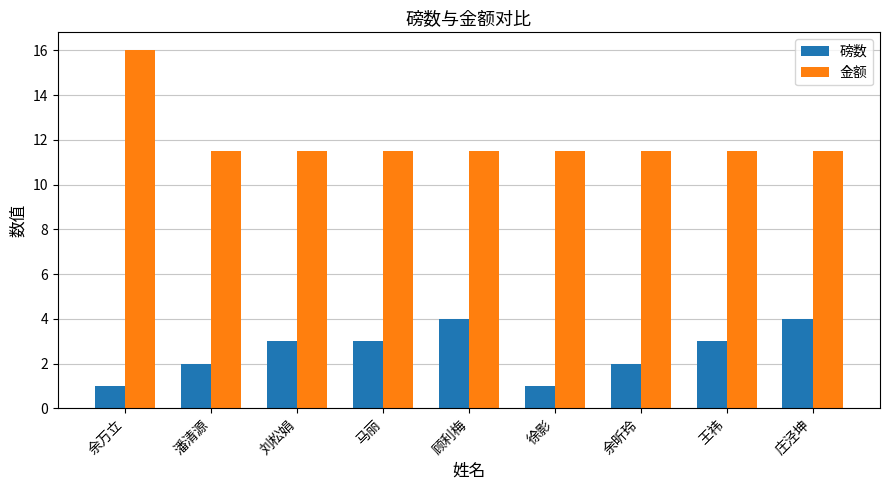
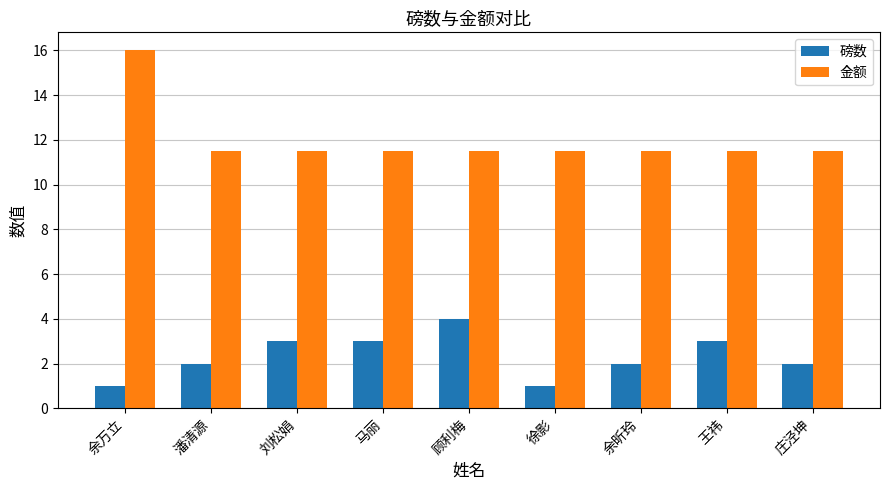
  {
    "磅数": {
      "余万立": 1,
      "潘清源": 2,
      "刘松娟": 3,
      "马丽": 3,
      "顾利梅": 4,
      "徐影": 1,
      "余昕玲": 2,
      "王祎": 3,
-     "庄泾坤": 4
+     "庄泾坤": 2
    },
    "金额": {
      "余万立": 16,
      "潘清源": 11.5,
      "刘松娟": 11.5,
      "马丽": 11.5,
      "顾利梅": 11.5,
      "徐影": 11.5,
      "余昕玲": 11.5,
      "王祎": 11.5,
      "庄泾坤": 11.5
    }
  }
